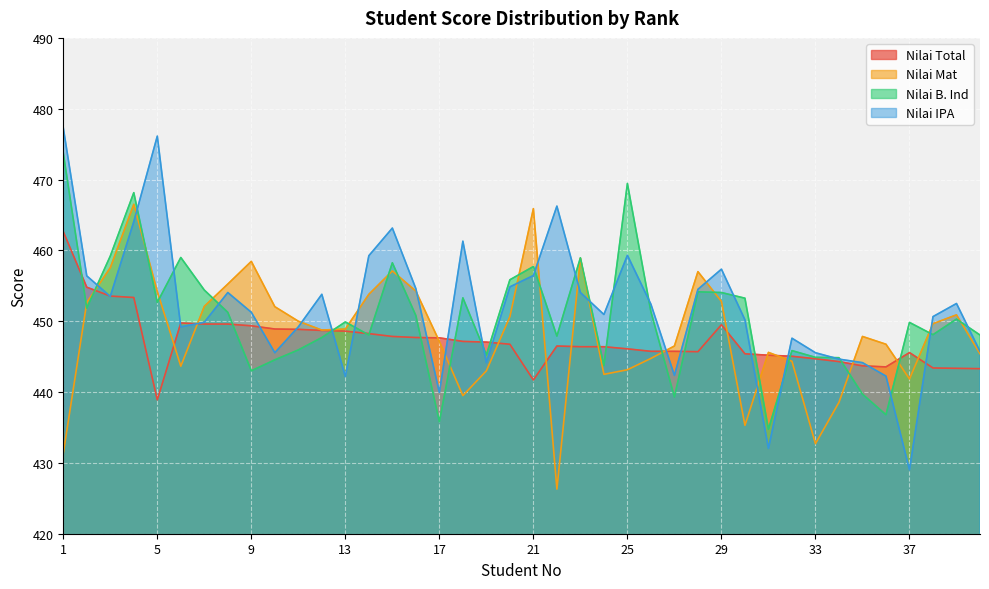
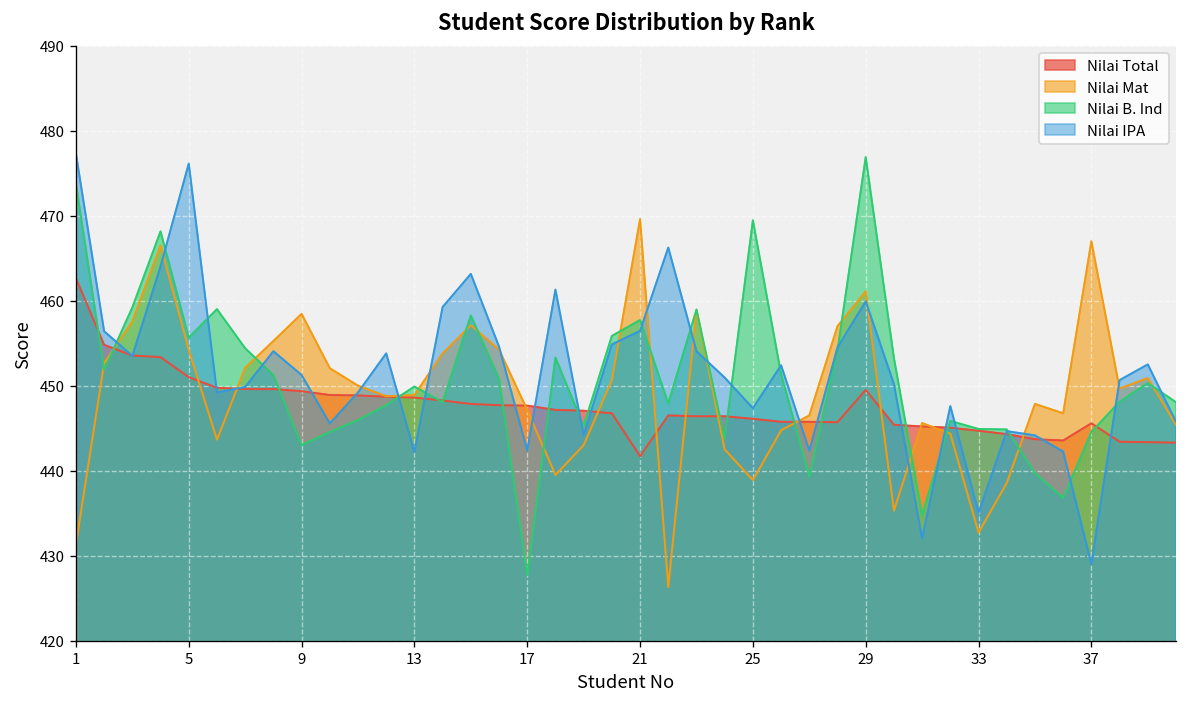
  {
    "Nilai Total": {
      "1": 463,
-     "5": 439,
+     "5": 451,
      "9": 449,
      "17": 448,
      "21": 442,
      "25": 446,
      "29": 450,
      "37": 446
    },
    "Nilai Mat": {
      "1": 431,
      "5": 454,
      "9": 458,
      "17": 447,
-     "21": 466,
-     "25": 443,
-     "29": 453,
+     "21": 470,
+     "25": 439,
+     "29": 461,
      "33": 433,
-     "37": 442
+     "37": 467
    },
    "Nilai B. Ind": {
      "1": 474,
-     "5": 453,
+     "5": 456,
      "9": 443,
      "13": 450,
-     "17": 436,
+     "17": 428,
      "21": 458,
      "25": 469,
-     "29": 454,
-     "37": 450
+     "29": 477,
+     "37": 445
    },
    "Nilai IPA": {
      "1": 477,
      "5": 476,
      "9": 451,
      "13": 442,
-     "17": 440,
+     "17": 442,
      "21": 456,
-     "25": 459,
-     "29": 457,
-     "33": 446,
+     "25": 447,
+     "29": 460,
+     "33": 435,
      "37": 429
    }
  }
